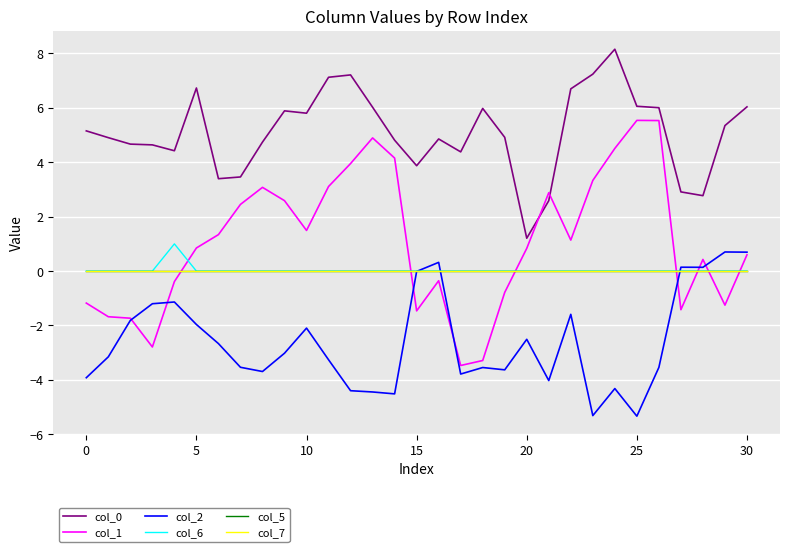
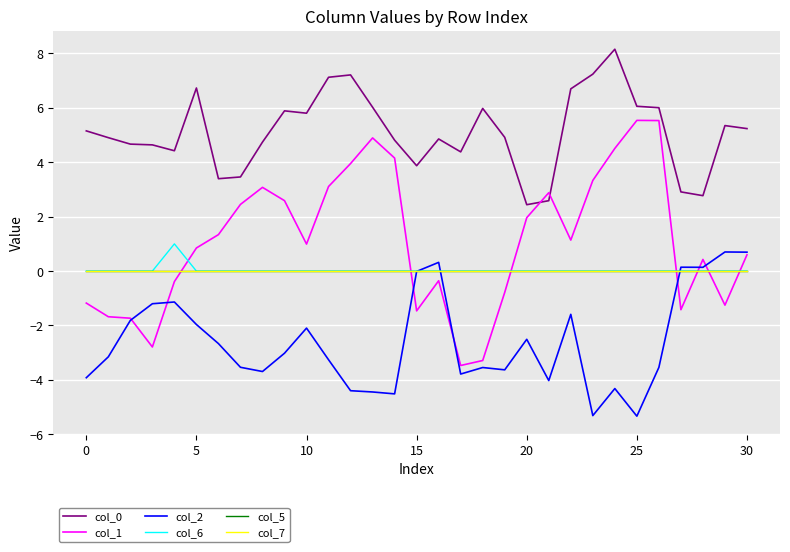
  {
    "col_0": {
      "0": 5.2,
      "5": 6.7,
      "10": 5.8,
      "15": 3.9,
-     "20": 1.2,
+     "20": 2.4,
      "25": 6.1,
-     "30": 6.0
+     "30": 5.2
    },
    "col_1": {
      "0": -1.2,
      "5": 0.8,
-     "10": 1.5,
+     "10": 1.0,
      "15": -1.5,
-     "20": 0.8,
+     "20": 2.0,
      "25": 5.5,
      "30": 0.6
    },
    "col_2": {
      "0": -3.9,
      "5": -2.0,
      "10": -2.1,
      "20": -2.5,
      "25": -5.3,
      "30": 0.7
    }
  }
